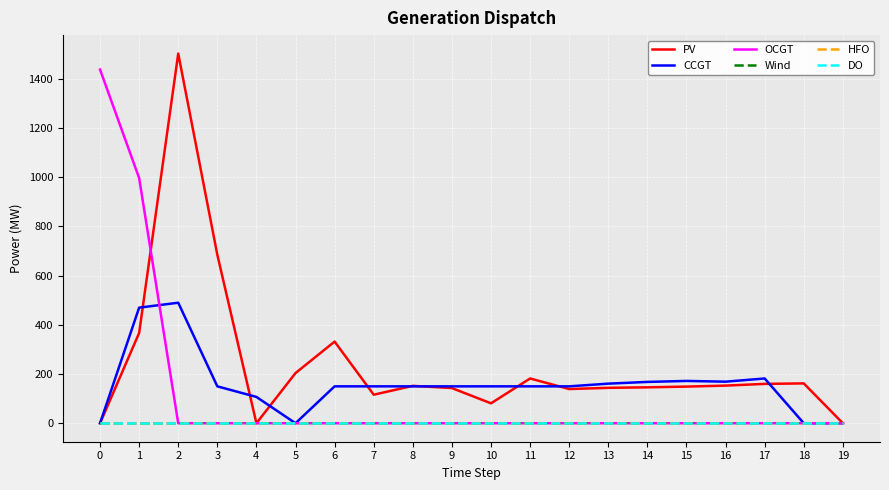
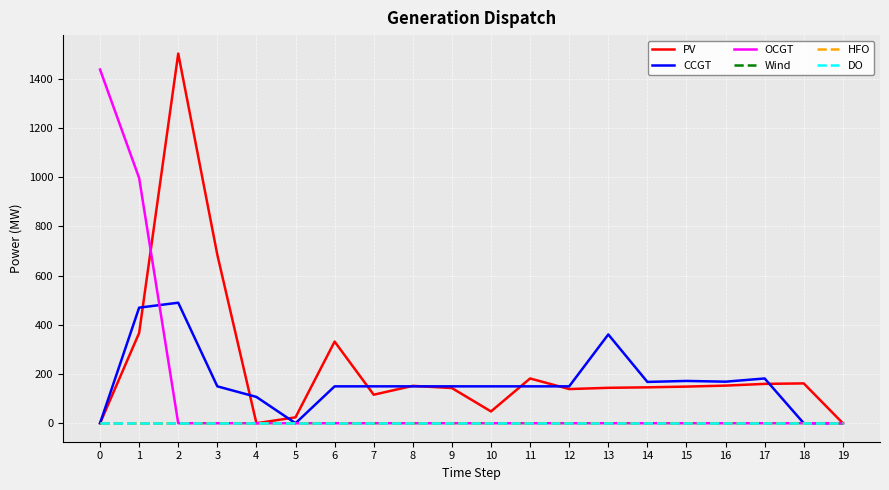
  {
    "PV": {
      "1": 370,
      "2": 1500,
      "3": 690,
-     "5": 200,
+     "5": 20,
      "6": 330,
      "7": 120,
-     "10": 80,
+     "10": 50,
      "11": 180,
      "12": 140,
      "13": 140,
      "14": 150,
      "15": 150,
      "16": 150,
      "17": 160,
      "18": 160
    },
    "CCGT": {
      "1": 470,
      "2": 490,
      "3": 150,
      "4": 110,
      "6": 150,
      "7": 150,
      "10": 150,
      "11": 150,
      "12": 150,
-     "13": 160,
+     "13": 360,
      "14": 170,
      "15": 170,
      "16": 170,
      "17": 180
    },
    "OCGT": {
      "0": 1440,
      "1": 1000
    },
    "DO": {
      "1": 0
    }
  }
